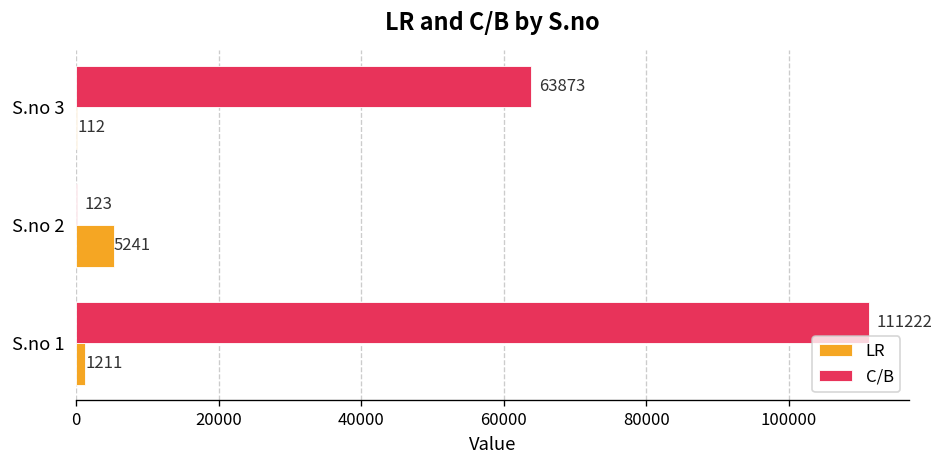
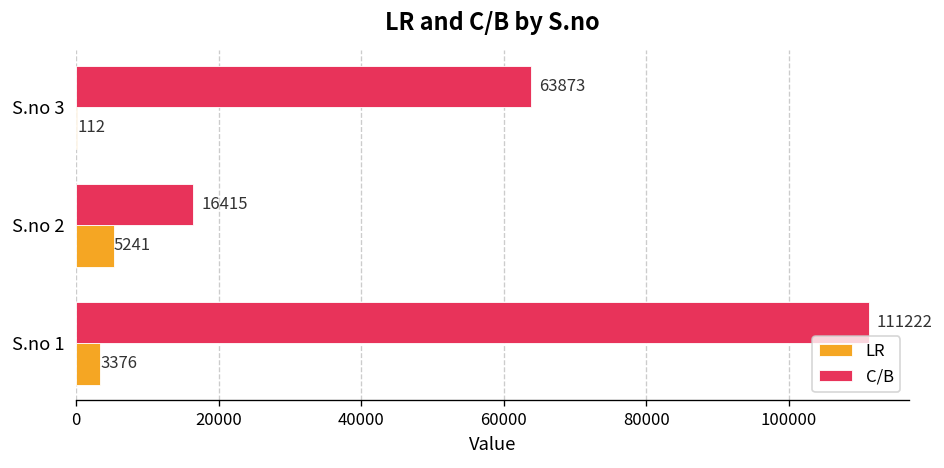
  {
    "LR": {
      "S.no 3": 112,
      "S.no 2": 5241,
-     "S.no 1": 1211
+     "S.no 1": 3376
    },
    "C/B": {
      "S.no 3": 63873,
-     "S.no 2": 123,
+     "S.no 2": 16415,
      "S.no 1": 111222
    }
  }
